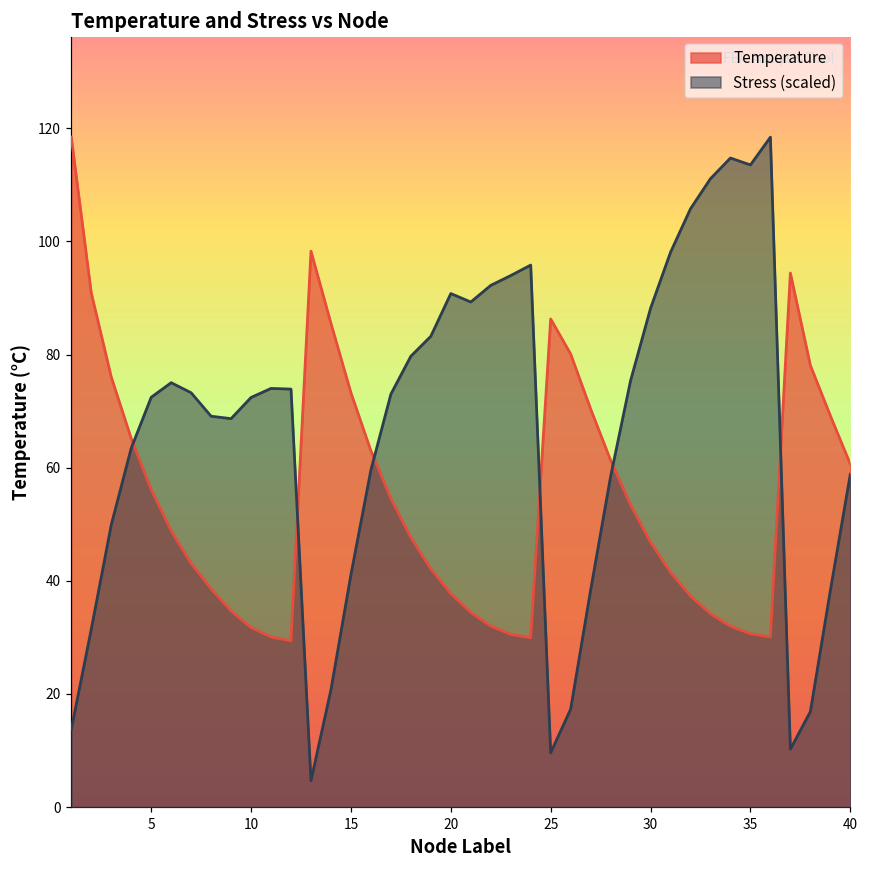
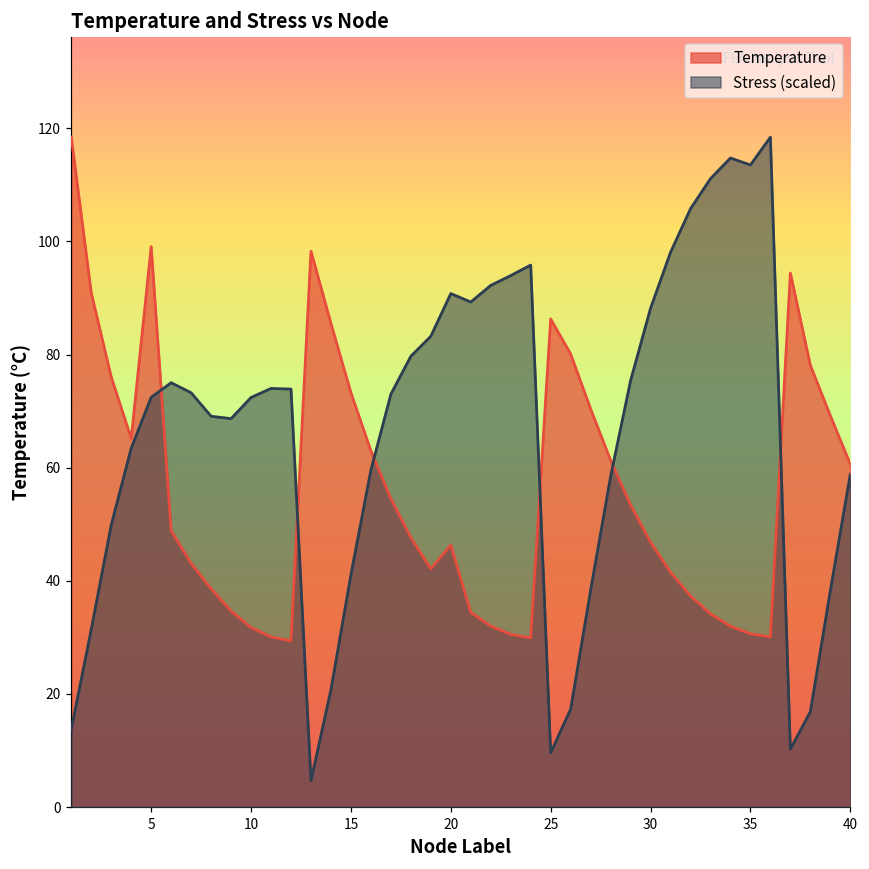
  {
    "Temperature": {
-     "5": 56,
+     "5": 99,
      "10": 32,
      "15": 73,
-     "20": 38,
+     "20": 46,
      "25": 86,
      "30": 47,
      "35": 31,
      "40": 61
    },
    "Stress (scaled)": {
      "5": 72,
      "10": 72,
      "15": 41,
      "20": 91,
      "25": 10,
      "30": 88,
      "35": 114,
      "40": 59
    }
  }
